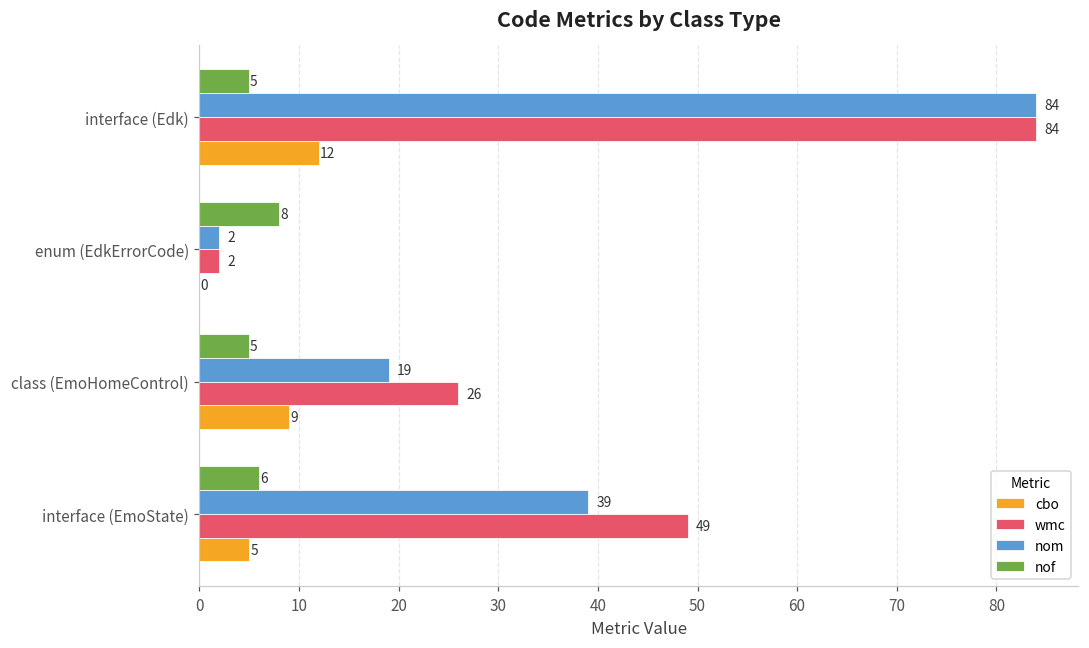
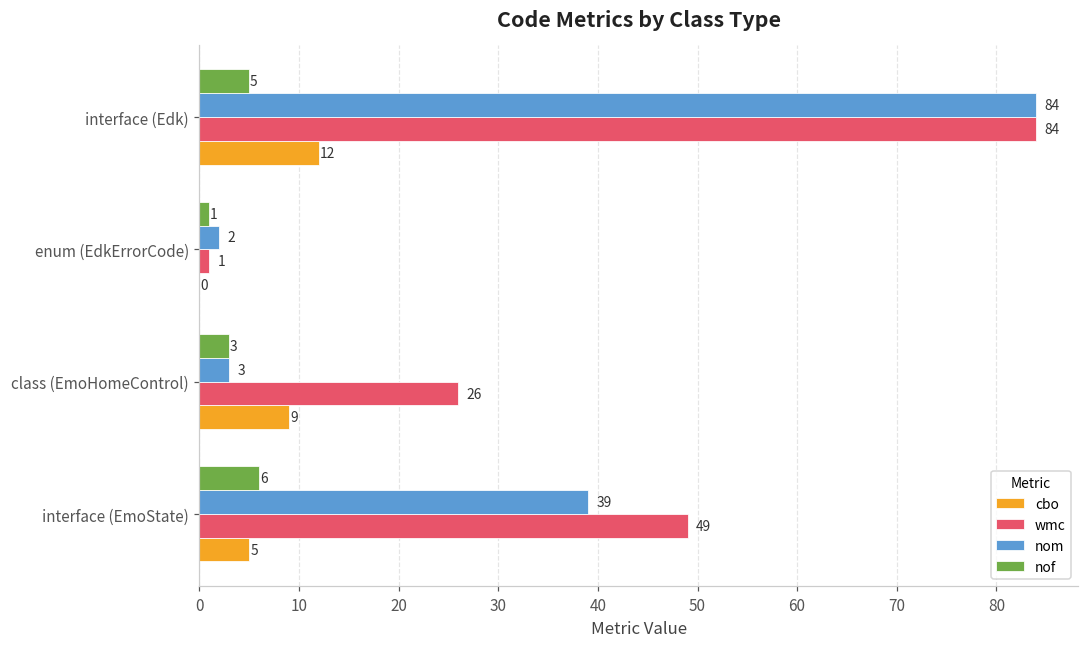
  {
    "cbo": {
      "interface (Edk)": 12,
      "enum (EdkErrorCode)": 0,
      "class (EmoHomeControl)": 9,
      "interface (EmoState)": 5
    },
    "wmc": {
      "interface (Edk)": 84,
-     "enum (EdkErrorCode)": 2,
+     "enum (EdkErrorCode)": 1,
      "class (EmoHomeControl)": 26,
      "interface (EmoState)": 49
    },
    "nom": {
      "interface (Edk)": 84,
      "enum (EdkErrorCode)": 2,
-     "class (EmoHomeControl)": 19,
+     "class (EmoHomeControl)": 3,
      "interface (EmoState)": 39
    },
    "nof": {
      "interface (Edk)": 5,
-     "enum (EdkErrorCode)": 8,
-     "class (EmoHomeControl)": 5,
+     "enum (EdkErrorCode)": 1,
+     "class (EmoHomeControl)": 3,
      "interface (EmoState)": 6
    }
  }
